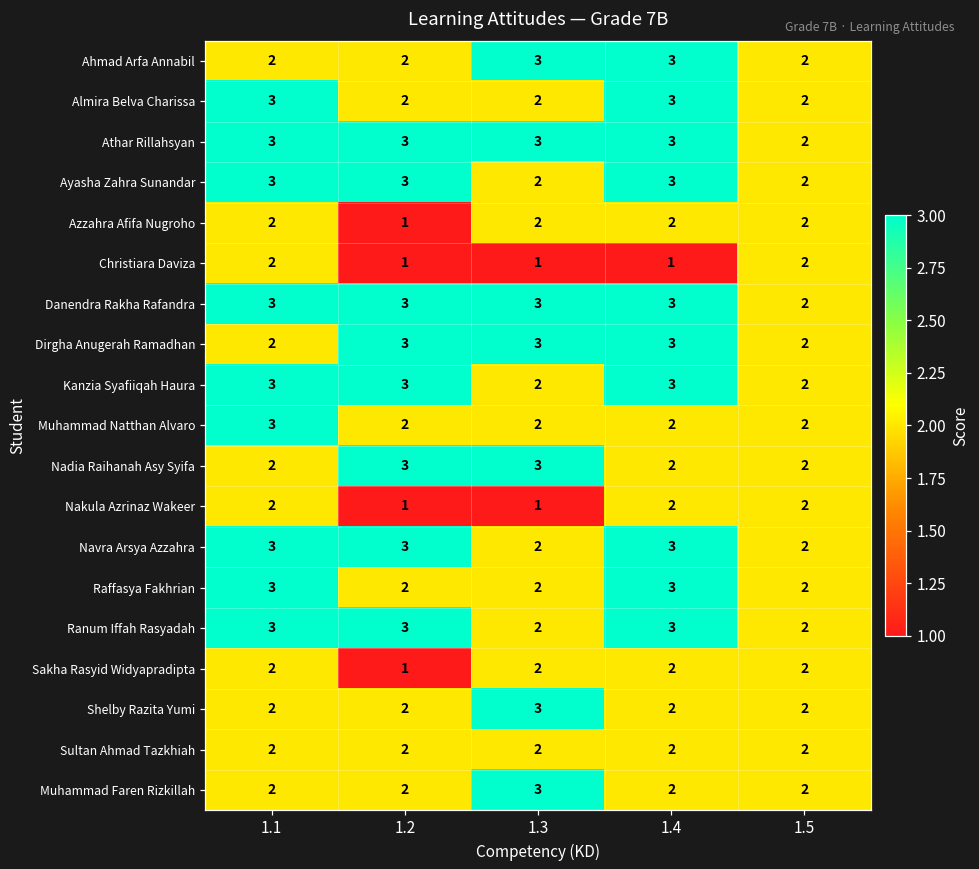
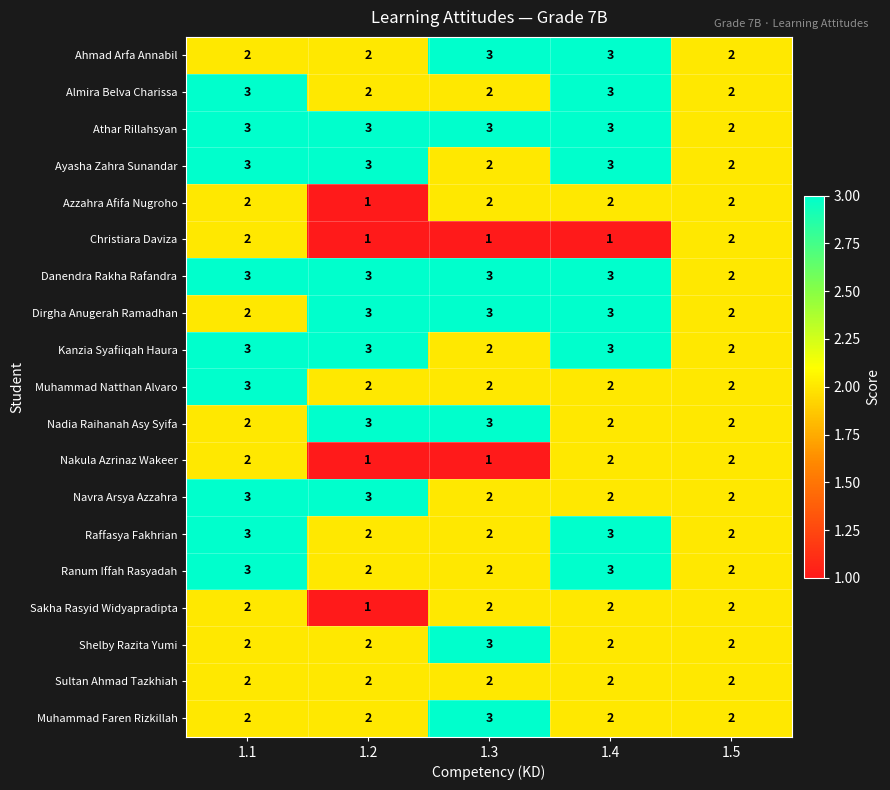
  {
    "Ahmad Arfa Annabil": {
      "1.1": 2,
      "1.2": 2,
      "1.3": 3,
      "1.4": 3,
      "1.5": 2
    },
    "Almira Belva Charissa": {
      "1.1": 3,
      "1.2": 2,
      "1.3": 2,
      "1.4": 3,
      "1.5": 2
    },
    "Athar Rillahsyan": {
      "1.1": 3,
      "1.2": 3,
      "1.3": 3,
      "1.4": 3,
      "1.5": 2
    },
    "Ayasha Zahra Sunandar": {
      "1.1": 3,
      "1.2": 3,
      "1.3": 2,
      "1.4": 3,
      "1.5": 2
    },
    "Azzahra Afifa Nugroho": {
      "1.1": 2,
      "1.2": 1,
      "1.3": 2,
      "1.4": 2,
      "1.5": 2
    },
    "Christiara Daviza": {
      "1.1": 2,
      "1.2": 1,
      "1.3": 1,
      "1.4": 1,
      "1.5": 2
    },
    "Danendra Rakha Rafandra": {
      "1.1": 3,
      "1.2": 3,
      "1.3": 3,
      "1.4": 3,
      "1.5": 2
    },
    "Dirgha Anugerah Ramadhan": {
      "1.1": 2,
      "1.2": 3,
      "1.3": 3,
      "1.4": 3,
      "1.5": 2
    },
    "Kanzia Syafiiqah Haura": {
      "1.1": 3,
      "1.2": 3,
      "1.3": 2,
      "1.4": 3,
      "1.5": 2
    },
    "Muhammad Natthan Alvaro": {
      "1.1": 3,
      "1.2": 2,
      "1.3": 2,
      "1.4": 2,
      "1.5": 2
    },
    "Nadia Raihanah Asy Syifa": {
      "1.1": 2,
      "1.2": 3,
      "1.3": 3,
      "1.4": 2,
      "1.5": 2
    },
    "Nakula Azrinaz Wakeer": {
      "1.1": 2,
      "1.2": 1,
      "1.3": 1,
      "1.4": 2,
      "1.5": 2
    },
    "Navra Arsya Azzahra": {
      "1.1": 3,
      "1.2": 3,
      "1.3": 2,
-     "1.4": 3,
+     "1.4": 2,
      "1.5": 2
    },
    "Raffasya Fakhrian": {
      "1.1": 3,
      "1.2": 2,
      "1.3": 2,
      "1.4": 3,
      "1.5": 2
    },
    "Ranum Iffah Rasyadah": {
      "1.1": 3,
-     "1.2": 3,
+     "1.2": 2,
      "1.3": 2,
      "1.4": 3,
      "1.5": 2
    },
    "Sakha Rasyid Widyapradipta": {
      "1.1": 2,
      "1.2": 1,
      "1.3": 2,
      "1.4": 2,
      "1.5": 2
    },
    "Shelby Razita Yumi": {
      "1.1": 2,
      "1.2": 2,
      "1.3": 3,
      "1.4": 2,
      "1.5": 2
    },
    "Sultan Ahmad Tazkhiah": {
      "1.1": 2,
      "1.2": 2,
      "1.3": 2,
      "1.4": 2,
      "1.5": 2
    },
    "Muhammad Faren Rizkillah": {
      "1.1": 2,
      "1.2": 2,
      "1.3": 3,
      "1.4": 2,
      "1.5": 2
    }
  }
